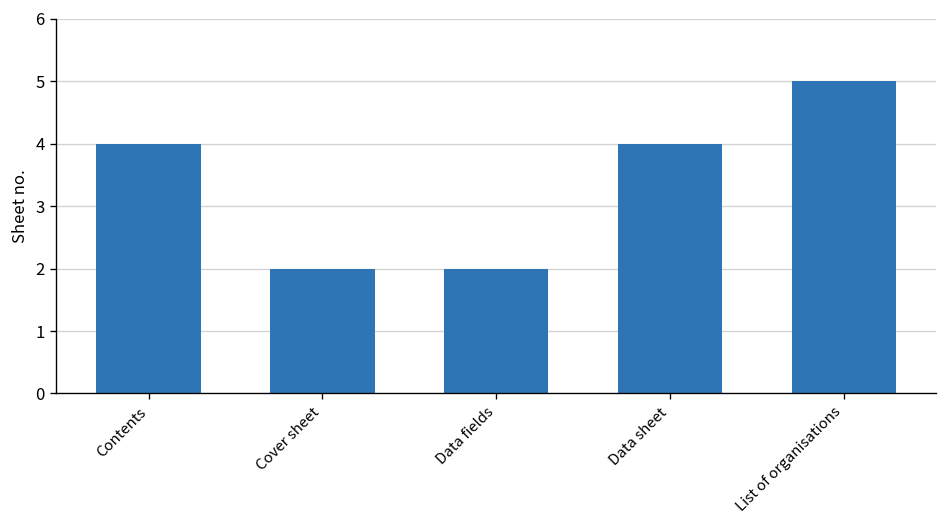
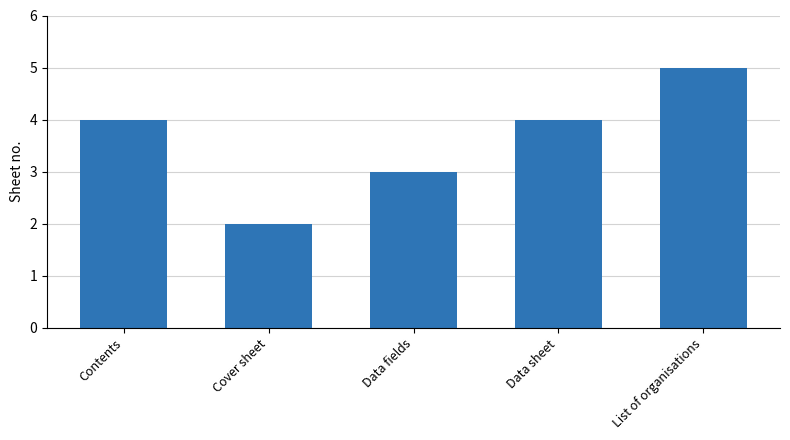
  {
    "Contents": 4,
    "Cover sheet": 2,
-   "Data fields": 2,
+   "Data fields": 3,
    "Data sheet": 4,
    "List of organisations": 5
  }
